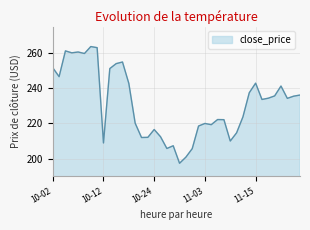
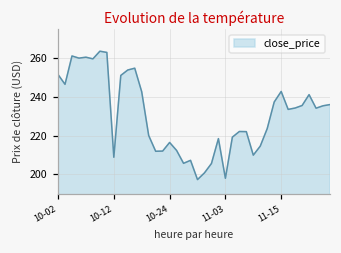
  {
    "10-02": 252,
    "10-12": 209,
    "10-24": 217,
-   "11-03": 220,
+   "11-03": 198,
    "11-15": 243
  }
